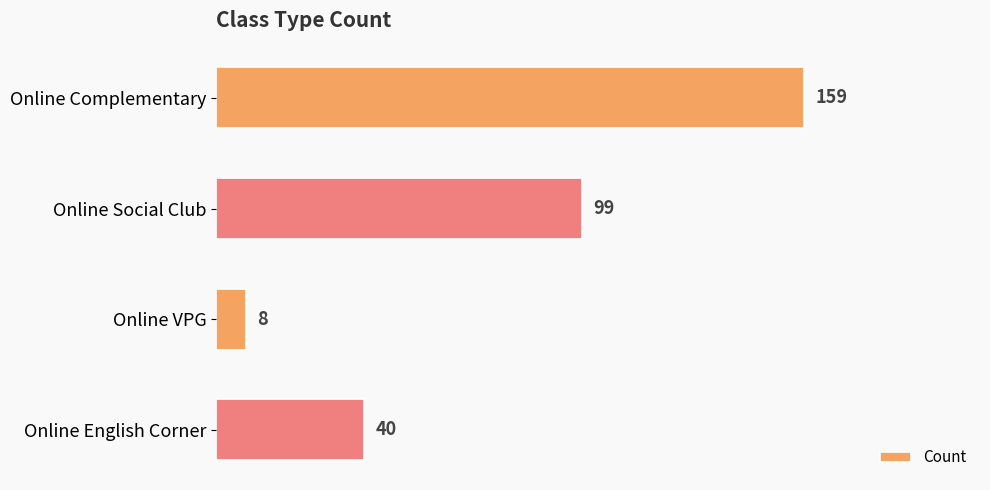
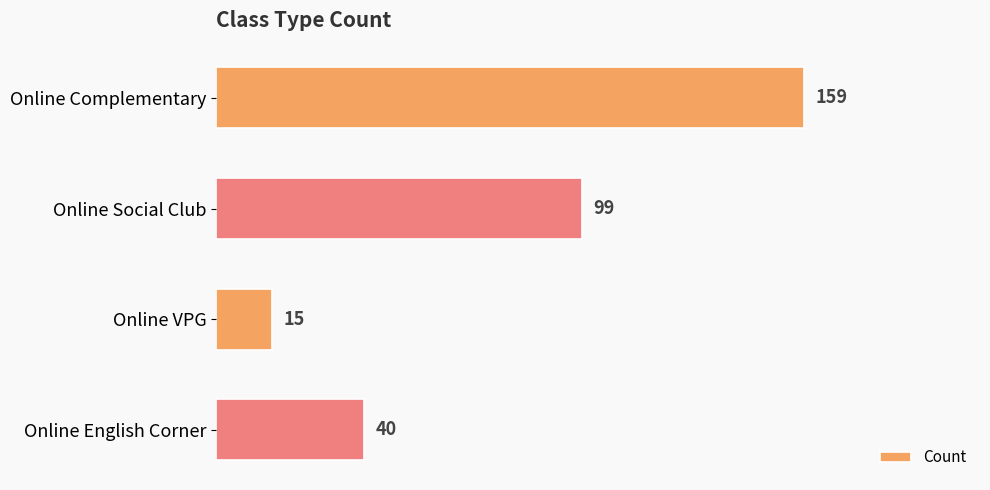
  {
    "Online Complementary": 159,
    "Online Social Club": 99,
-   "Online VPG": 8,
+   "Online VPG": 15,
    "Online English Corner": 40
  }
